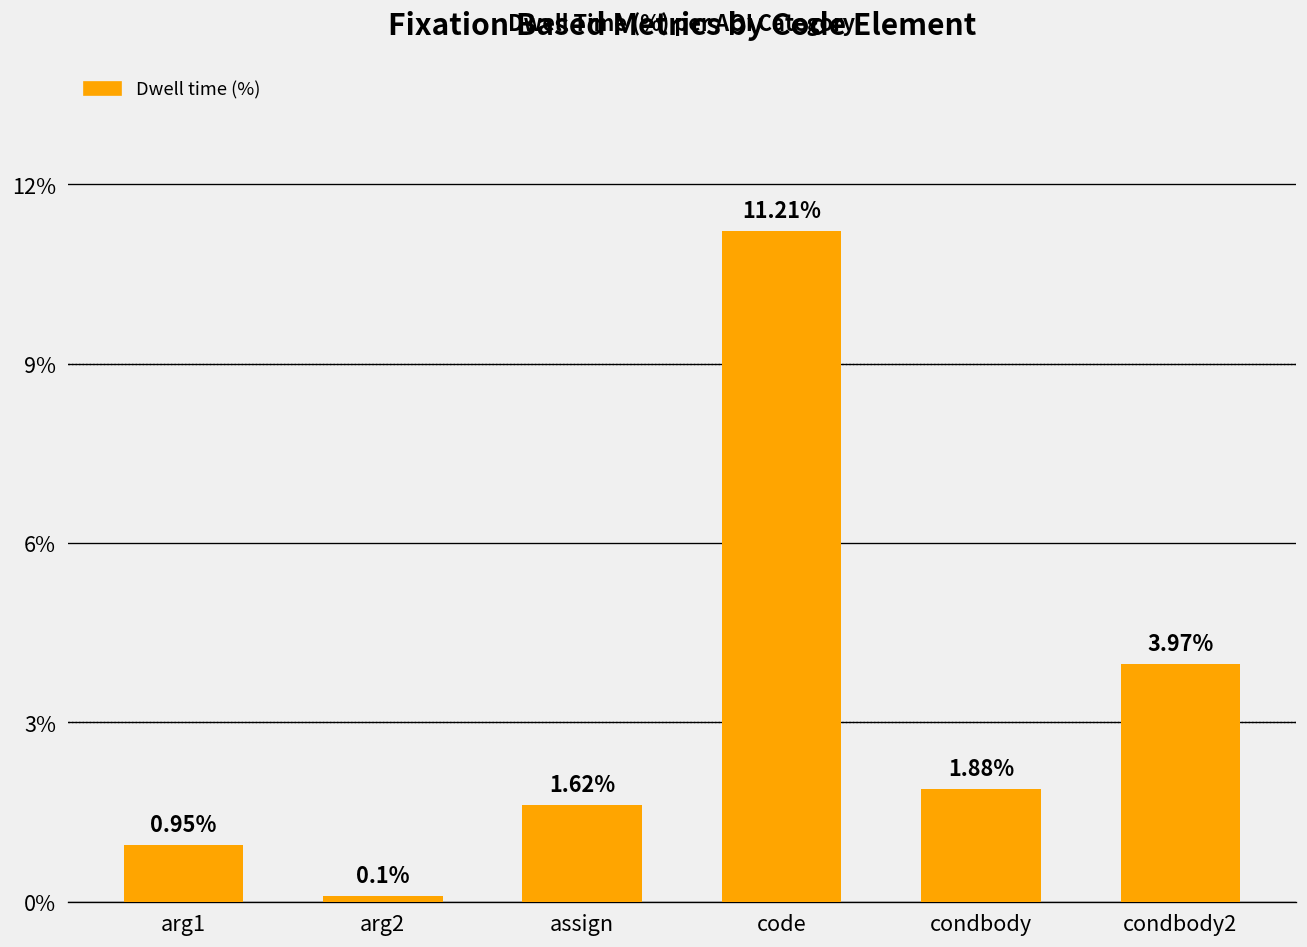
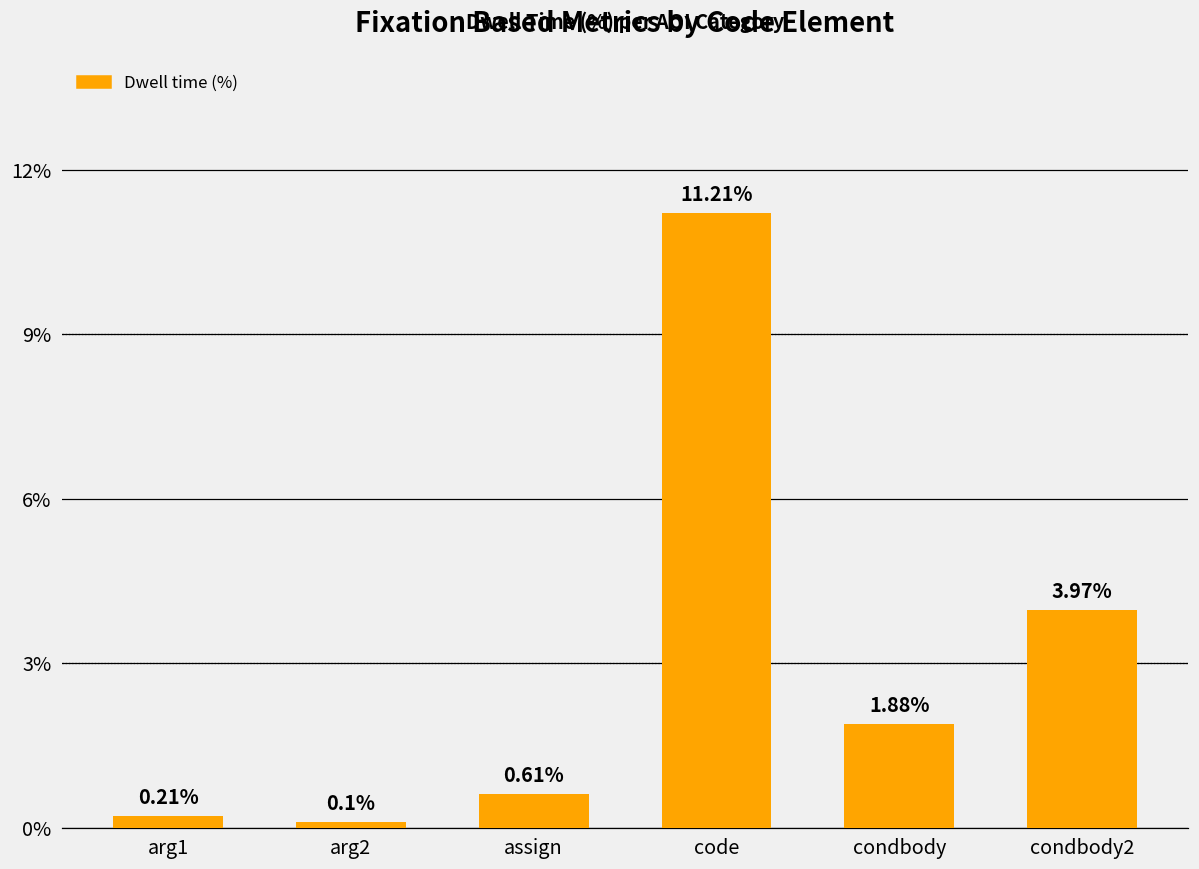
  {
-   "arg1": "0.95%",
+   "arg1": "0.21%",
    "arg2": "0.1%",
-   "assign": "1.62%",
+   "assign": "0.61%",
    "code": "11.21%",
    "condbody": "1.88%",
    "condbody2": "3.97%"
  }
